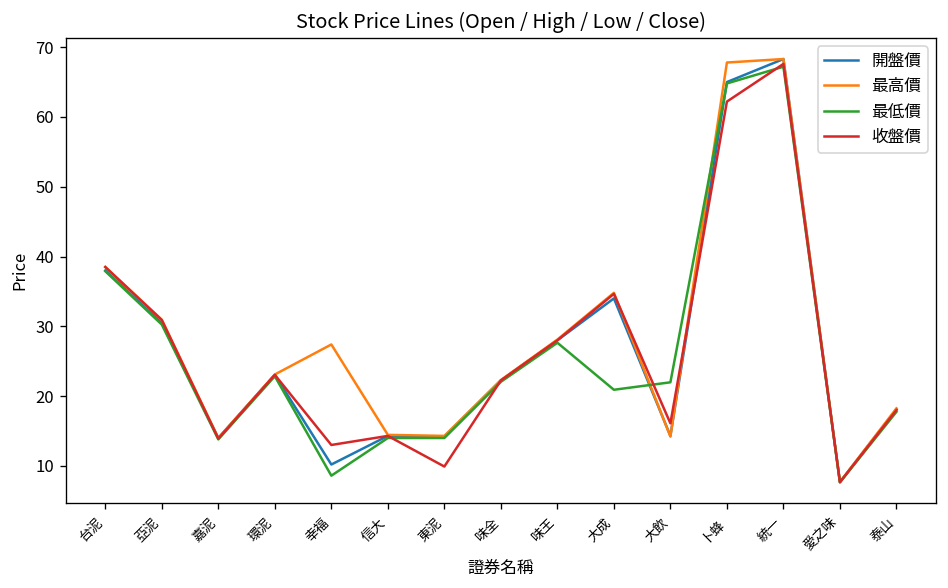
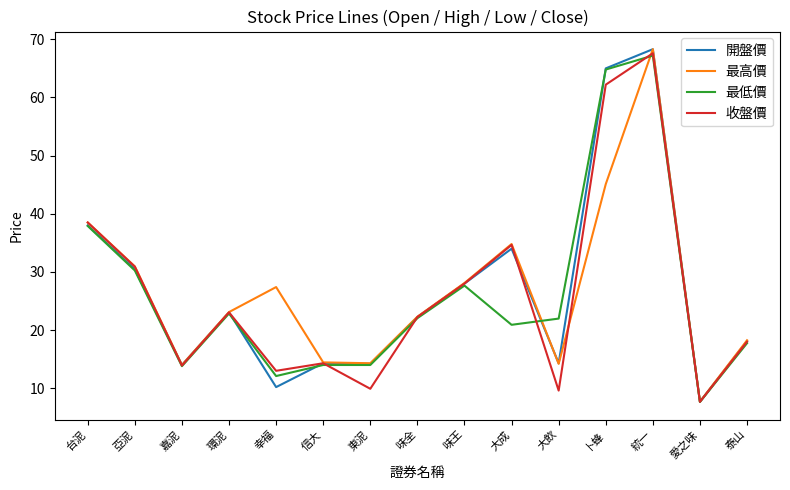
  {
    "開盤價": {
      "幸福": 10,
      "大成": 34
    },
    "最高價": {
      "幸福": 27,
-     "卜蜂": 68
+     "卜蜂": 45
    },
    "最低價": {
-     "幸福": 9,
+     "幸福": 12,
      "大成": 21,
      "大飲": 22
    },
    "收盤價": {
      "幸福": 13,
      "東泥": 10,
-     "大飲": 16,
+     "大飲": 10,
      "卜蜂": 62
    }
  }
